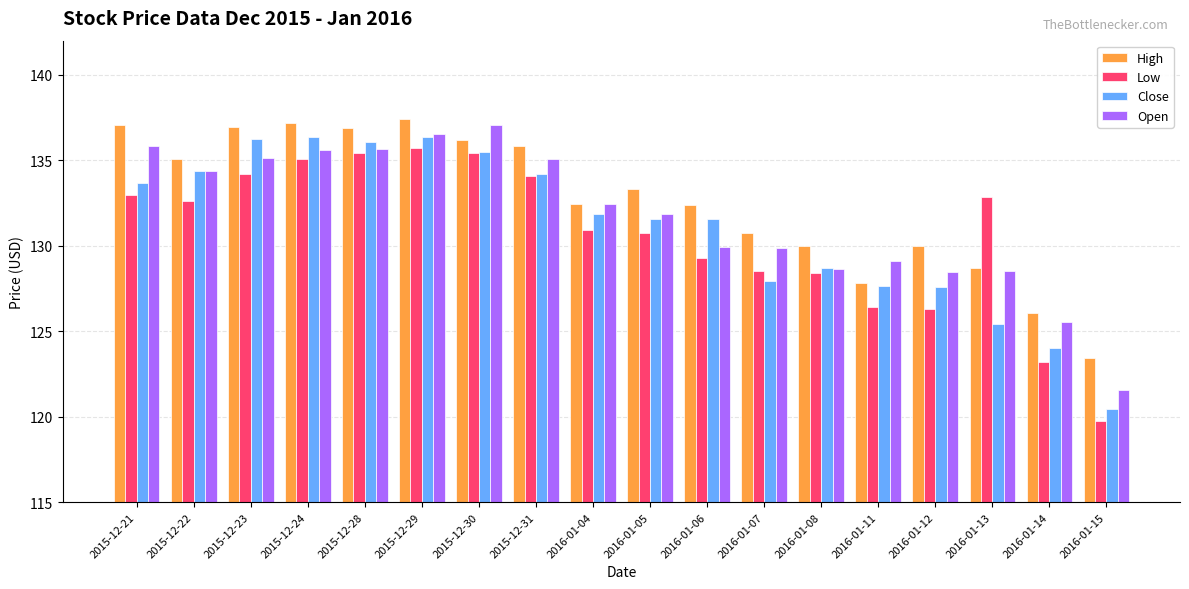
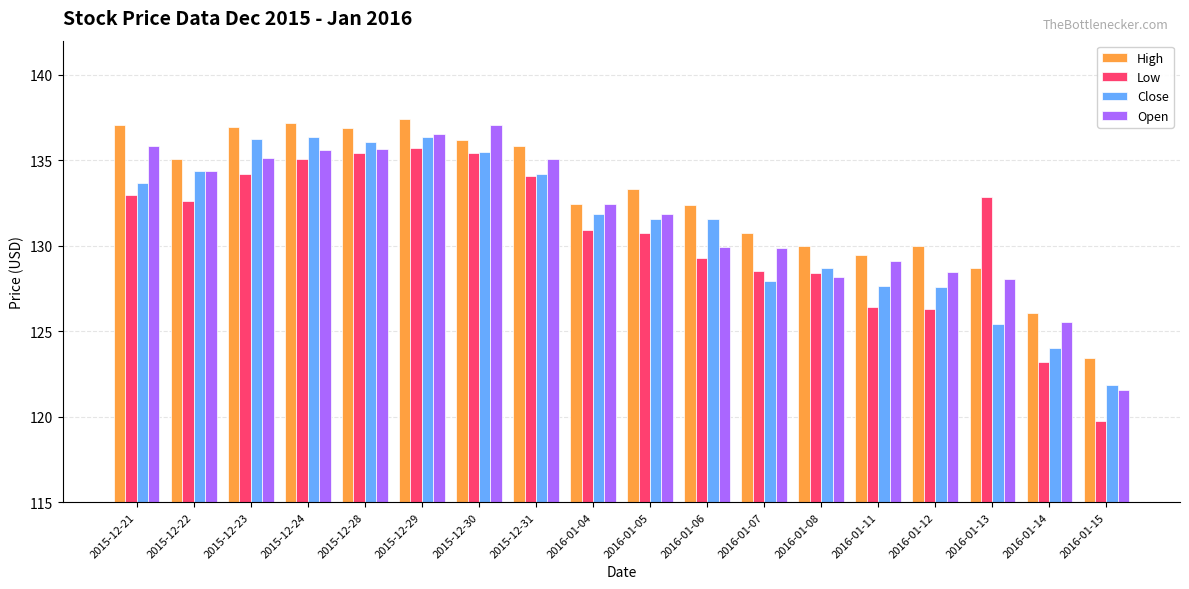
  {
    "High": {
      "2015-12-21": 137.1,
      "2015-12-22": 135.1,
      "2015-12-23": 136.9,
      "2015-12-24": 137.2,
      "2015-12-28": 136.9,
      "2015-12-29": 137.4,
      "2015-12-30": 136.2,
      "2015-12-31": 135.9,
      "2016-01-04": 132.5,
      "2016-01-05": 133.3,
      "2016-01-06": 132.4,
      "2016-01-07": 130.8,
      "2016-01-08": 130.0,
-     "2016-01-11": 127.8,
+     "2016-01-11": 129.5,
      "2016-01-12": 130.0,
      "2016-01-13": 128.7,
      "2016-01-14": 126.1,
      "2016-01-15": 123.4
    },
    "Low": {
      "2015-12-21": 133.0,
      "2015-12-22": 132.6,
      "2015-12-23": 134.2,
      "2015-12-24": 135.1,
      "2015-12-28": 135.4,
      "2015-12-29": 135.7,
      "2015-12-30": 135.4,
      "2015-12-31": 134.1,
      "2016-01-04": 130.9,
      "2016-01-05": 130.8,
      "2016-01-06": 129.3,
      "2016-01-07": 128.5,
      "2016-01-08": 128.4,
      "2016-01-11": 126.4,
      "2016-01-12": 126.3,
      "2016-01-13": 132.8,
      "2016-01-14": 123.2,
      "2016-01-15": 119.8
    },
    "Close": {
      "2015-12-21": 133.7,
      "2015-12-22": 134.4,
      "2015-12-23": 136.3,
      "2015-12-24": 136.3,
      "2015-12-28": 136.1,
      "2015-12-29": 136.4,
      "2015-12-30": 135.5,
      "2015-12-31": 134.2,
      "2016-01-04": 131.9,
      "2016-01-05": 131.6,
      "2016-01-06": 131.6,
      "2016-01-07": 128.0,
      "2016-01-08": 128.7,
      "2016-01-11": 127.7,
      "2016-01-12": 127.6,
      "2016-01-13": 125.4,
      "2016-01-14": 124.0,
-     "2016-01-15": 120.4
+     "2016-01-15": 121.9
    },
    "Open": {
      "2015-12-21": 135.8,
      "2015-12-22": 134.4,
      "2015-12-23": 135.1,
      "2015-12-24": 135.6,
      "2015-12-28": 135.6,
      "2015-12-29": 136.5,
      "2015-12-30": 137.1,
      "2015-12-31": 135.1,
      "2016-01-04": 132.5,
      "2016-01-05": 131.9,
      "2016-01-06": 129.9,
      "2016-01-07": 129.9,
-     "2016-01-08": 128.6,
+     "2016-01-08": 128.2,
      "2016-01-11": 129.1,
      "2016-01-12": 128.5,
-     "2016-01-13": 128.5,
+     "2016-01-13": 128.0,
      "2016-01-14": 125.6,
      "2016-01-15": 121.6
    }
  }
